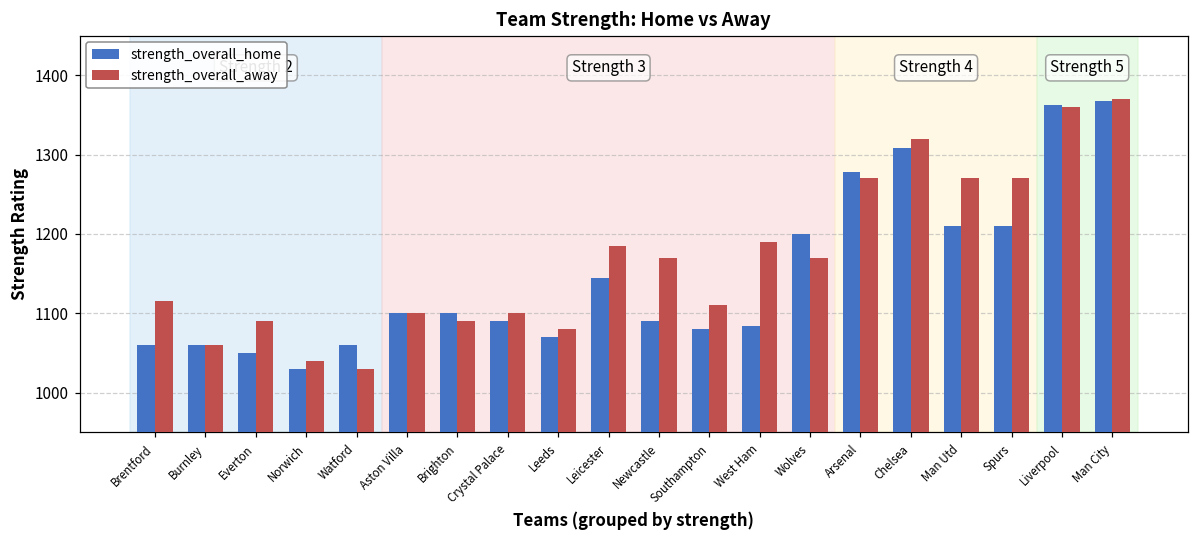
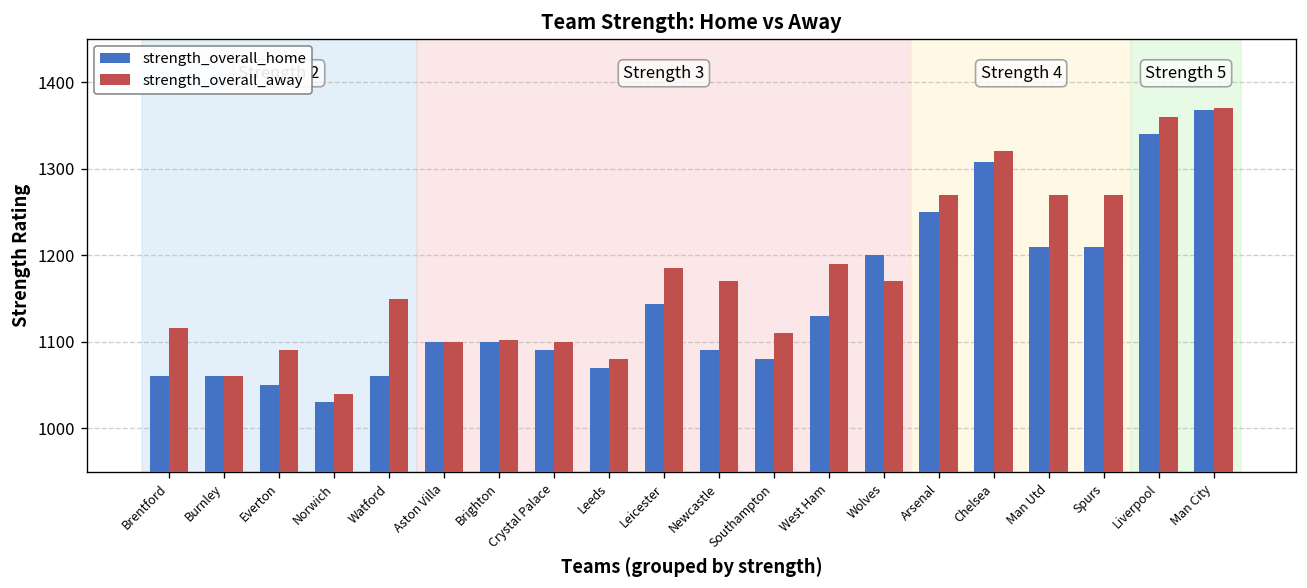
  {
    "strength_overall_home": {
      "Brentford": 1060,
      "Burnley": 1060,
      "Everton": 1050,
      "Norwich": 1030,
      "Watford": 1060,
      "Aston Villa": 1100,
      "Brighton": 1100,
      "Crystal Palace": 1090,
      "Leeds": 1070,
      "Leicester": 1140,
      "Newcastle": 1090,
      "Southampton": 1080,
-     "West Ham": 1080,
+     "West Ham": 1130,
      "Wolves": 1200,
-     "Arsenal": 1280,
+     "Arsenal": 1250,
      "Chelsea": 1310,
      "Man Utd": 1210,
      "Spurs": 1210,
-     "Liverpool": 1360,
+     "Liverpool": 1340,
      "Man City": 1370
    },
    "strength_overall_away": {
      "Brentford": 1120,
      "Burnley": 1060,
      "Everton": 1090,
      "Norwich": 1040,
-     "Watford": 1030,
+     "Watford": 1150,
      "Aston Villa": 1100,
-     "Brighton": 1090,
+     "Brighton": 1100,
      "Crystal Palace": 1100,
      "Leeds": 1080,
      "Leicester": 1190,
      "Newcastle": 1170,
      "Southampton": 1110,
      "West Ham": 1190,
      "Wolves": 1170,
      "Arsenal": 1270,
      "Chelsea": 1320,
      "Man Utd": 1270,
      "Spurs": 1270,
      "Liverpool": 1360
    }
  }
